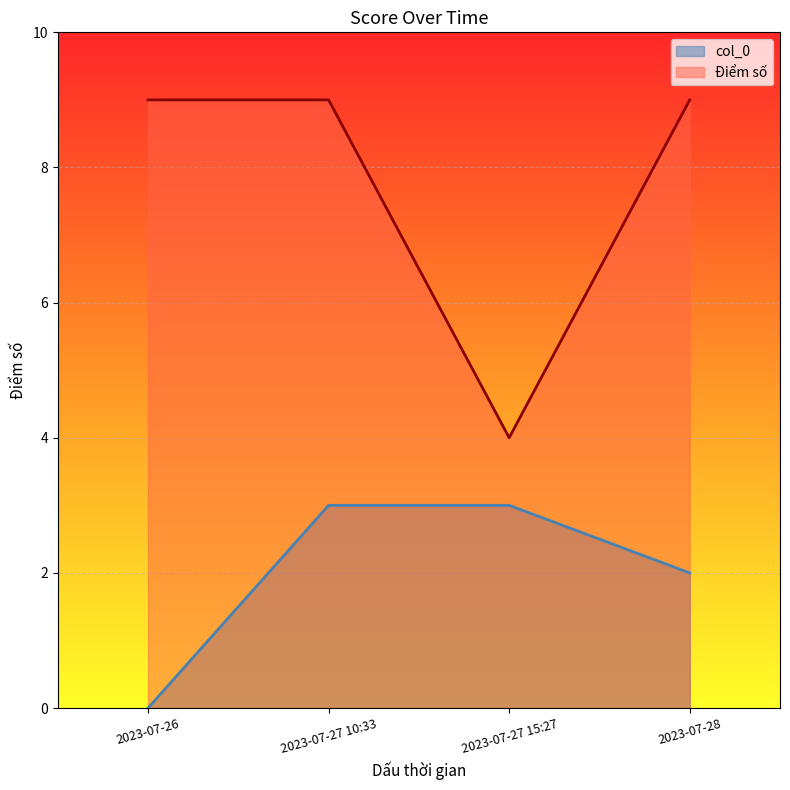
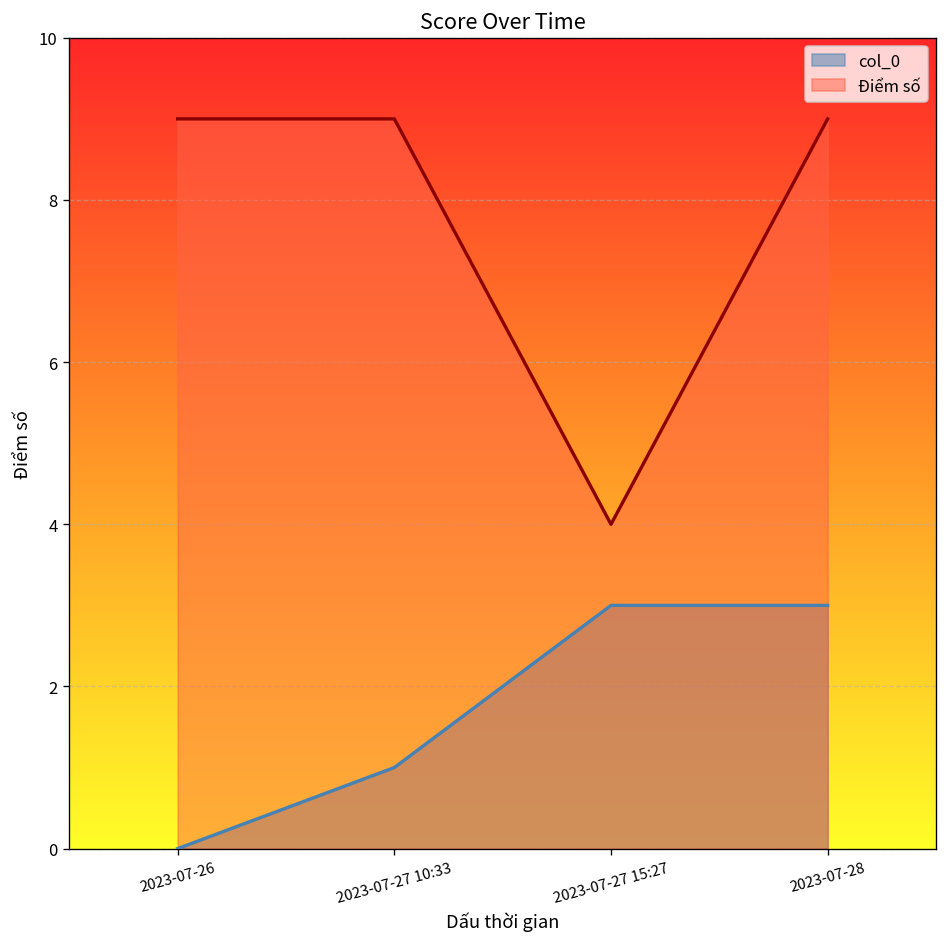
  {
    "col_0": {
      "2023-07-26": 0,
-     "2023-07-27 10:33": 3,
+     "2023-07-27 10:33": 1,
      "2023-07-27 15:27": 3,
-     "2023-07-28": 2
+     "2023-07-28": 3
    },
    "Điểm số": {
      "2023-07-26": 9,
      "2023-07-27 10:33": 9,
      "2023-07-27 15:27": 4,
      "2023-07-28": 9
    }
  }
